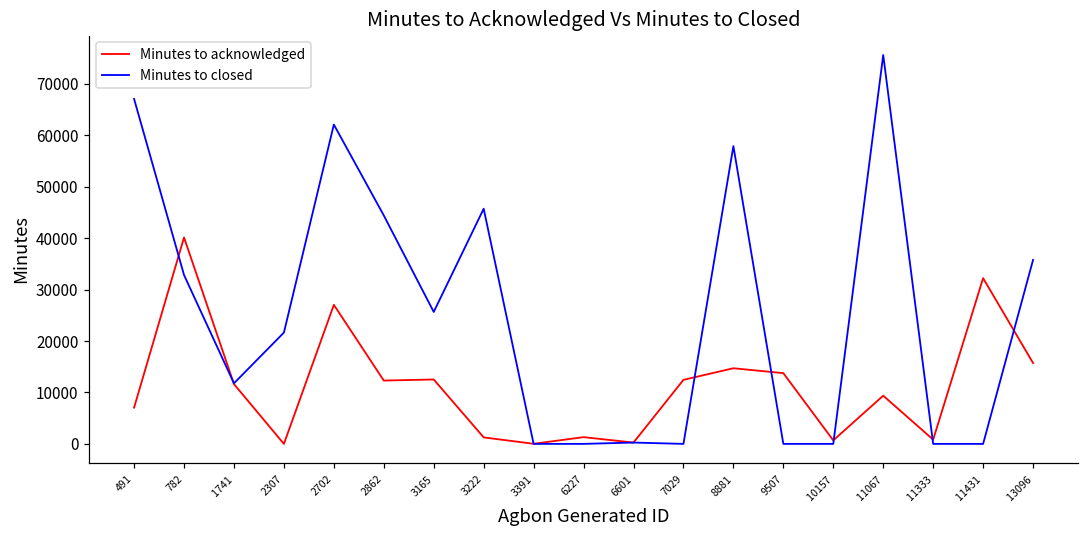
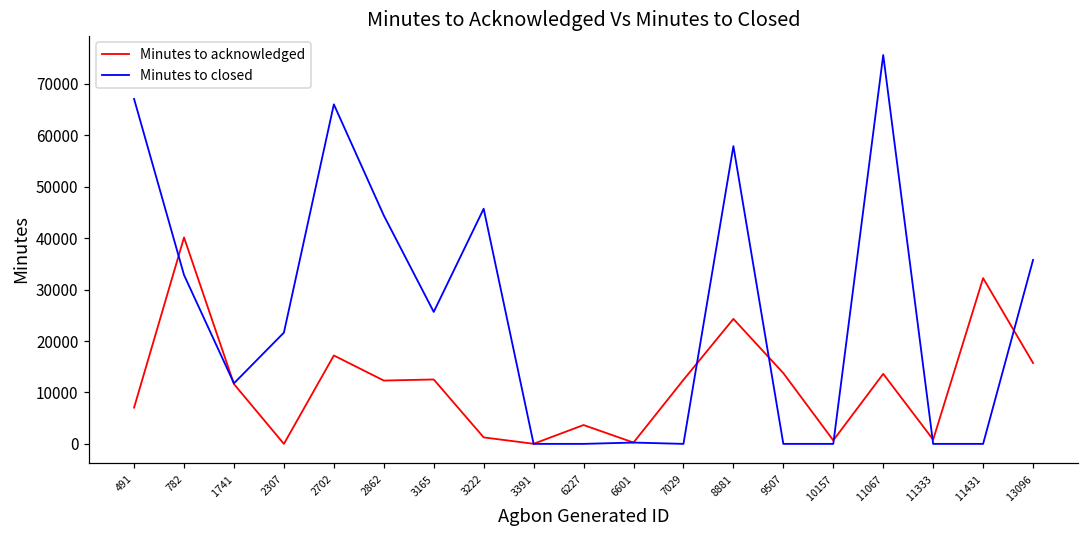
  {
    "Minutes to acknowledged": {
      "491": 7000,
      "782": 40000,
      "2307": 0,
-     "2702": 27000,
+     "2702": 17000,
      "2862": 12000,
      "3165": 13000,
      "3222": 1000,
-     "6227": 1000,
+     "6227": 4000,
      "7029": 12000,
-     "8881": 15000,
+     "8881": 24000,
      "9507": 14000,
      "10157": 1000,
-     "11067": 9000,
+     "11067": 14000,
      "11333": 1000,
      "11431": 32000,
      "13096": 16000
    },
    "Minutes to closed": {
      "491": 67000,
      "782": 33000,
      "2307": 22000,
-     "2702": 62000,
+     "2702": 66000,
      "2862": 44000,
      "3165": 26000,
      "3222": 46000,
      "6227": 0,
      "7029": 0,
      "8881": 58000,
      "9507": 0,
      "10157": 0,
      "11067": 76000,
      "11333": 0,
      "11431": 0,
      "13096": 36000
    }
  }
